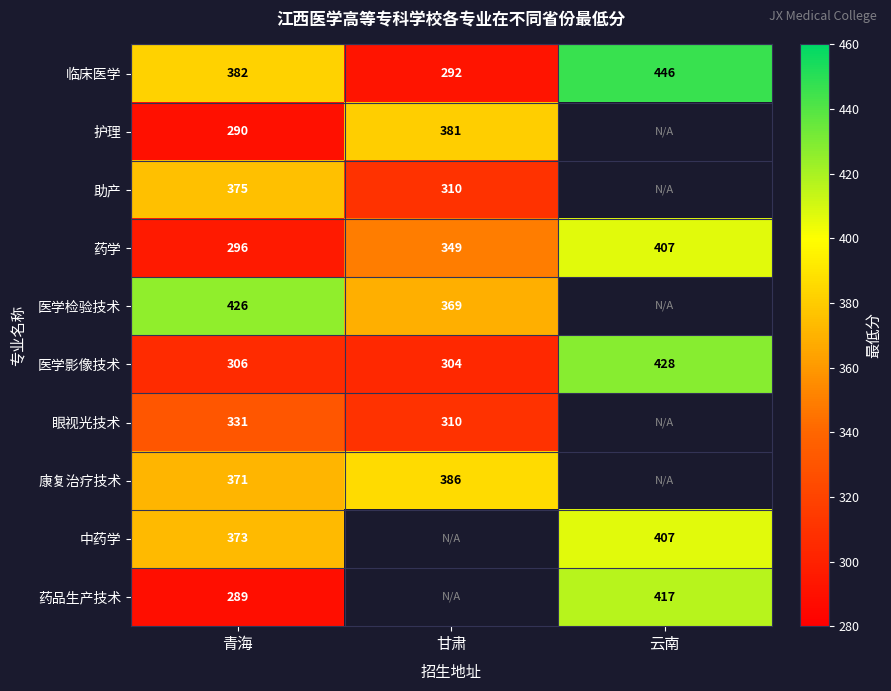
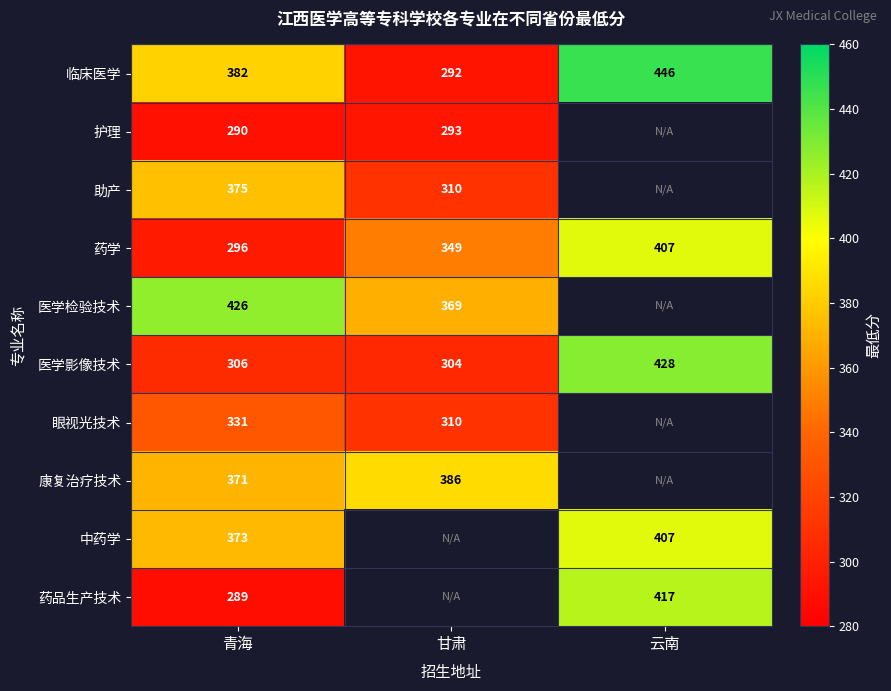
  {
    "临床医学": {
      "青海": 382,
      "甘肃": 292,
      "云南": 446
    },
    "护理": {
      "青海": 290,
-     "甘肃": 381
+     "甘肃": 293
    },
    "助产": {
      "青海": 375,
      "甘肃": 310
    },
    "药学": {
      "青海": 296,
      "甘肃": 349,
      "云南": 407
    },
    "医学检验技术": {
      "青海": 426,
      "甘肃": 369
    },
    "医学影像技术": {
      "青海": 306,
      "甘肃": 304,
      "云南": 428
    },
    "眼视光技术": {
      "青海": 331,
      "甘肃": 310
    },
    "康复治疗技术": {
      "青海": 371,
      "甘肃": 386
    },
    "中药学": {
      "青海": 373,
      "云南": 407
    },
    "药品生产技术": {
      "青海": 289,
      "云南": 417
    }
  }
